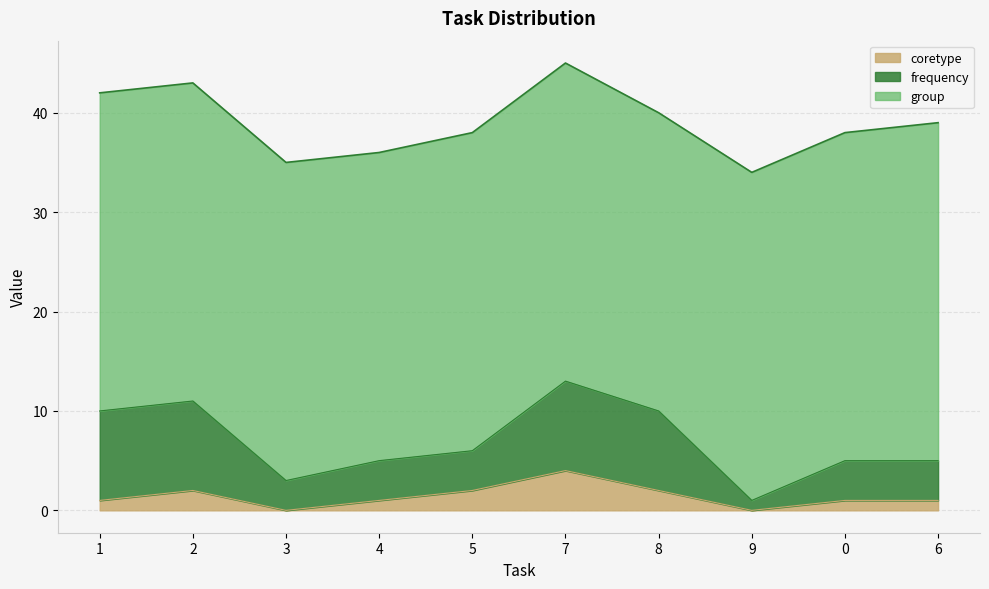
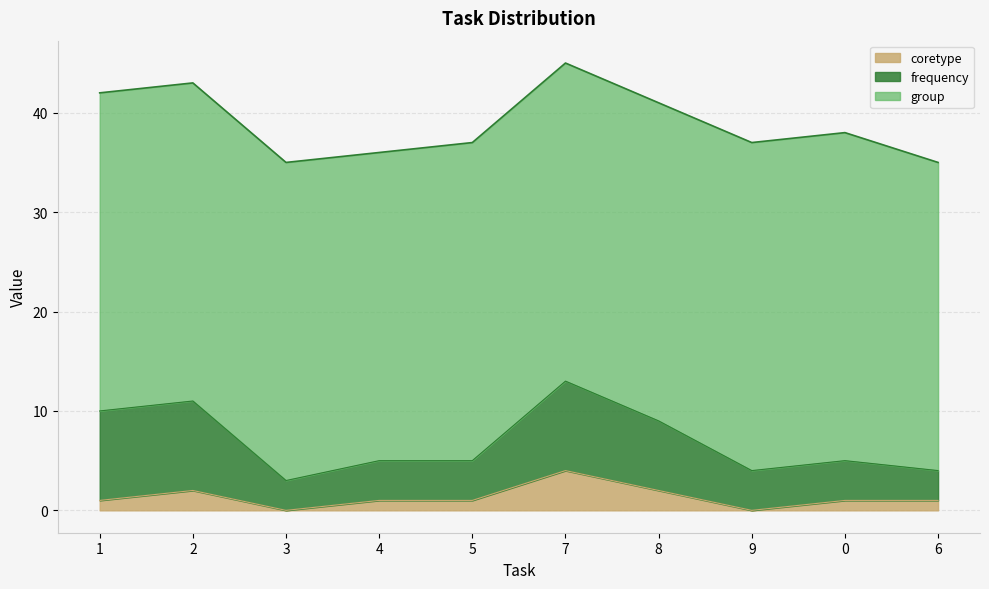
  {
    "coretype": {
      "1": 1,
      "2": 2,
      "3": 0,
      "4": 1,
-     "5": 2,
+     "5": 1,
      "7": 4,
      "8": 2,
      "9": 0,
      "0": 1,
      "6": 1
    },
    "frequency": {
      "1": 9,
      "2": 9,
      "3": 3,
      "4": 4,
      "5": 4,
      "7": 9,
-     "8": 8,
-     "9": 1,
+     "8": 7,
+     "9": 4,
      "0": 4,
-     "6": 4
+     "6": 3
    },
    "group": {
      "1": 32,
      "2": 32,
      "3": 32,
      "4": 31,
      "5": 32,
      "7": 32,
-     "8": 30,
+     "8": 32,
      "9": 33,
      "0": 33,
-     "6": 34
+     "6": 31
    }
  }
